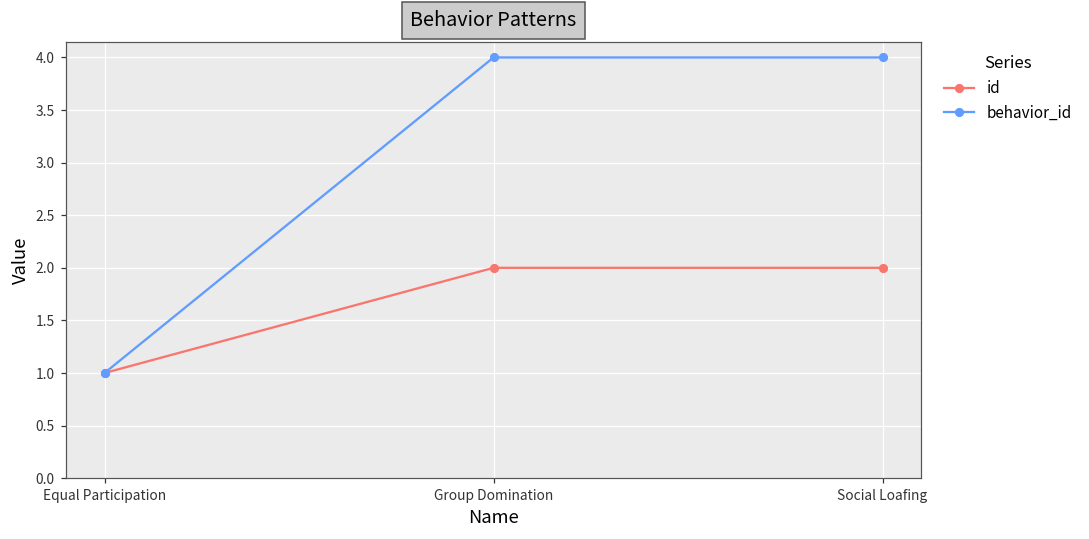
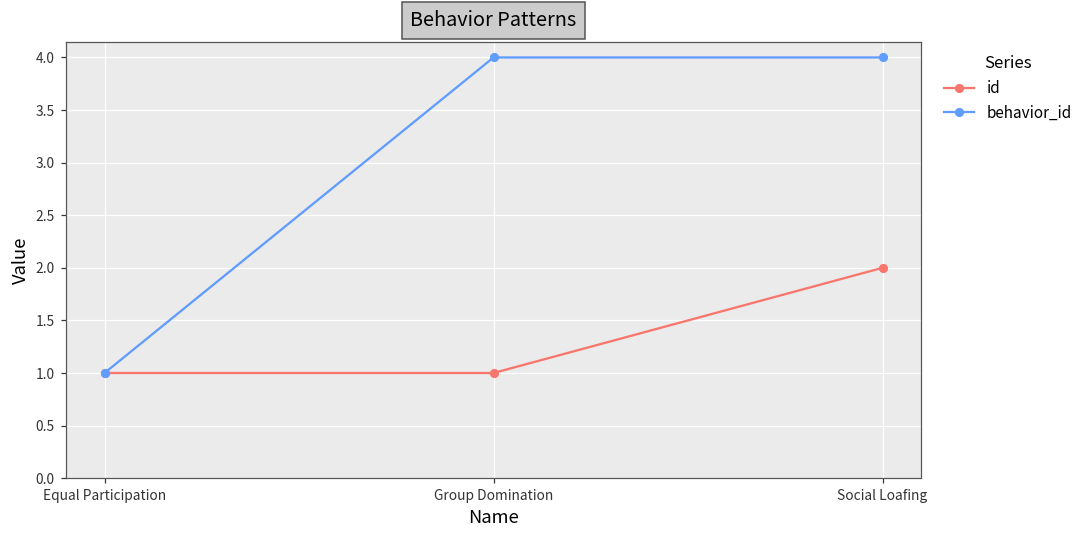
  {
    "id": {
-     "Group Domination": 2,
+     "Group Domination": 1,
      "Social Loafing": 2
    },
    "behavior_id": {
      "Group Domination": 4,
      "Social Loafing": 4
    }
  }
